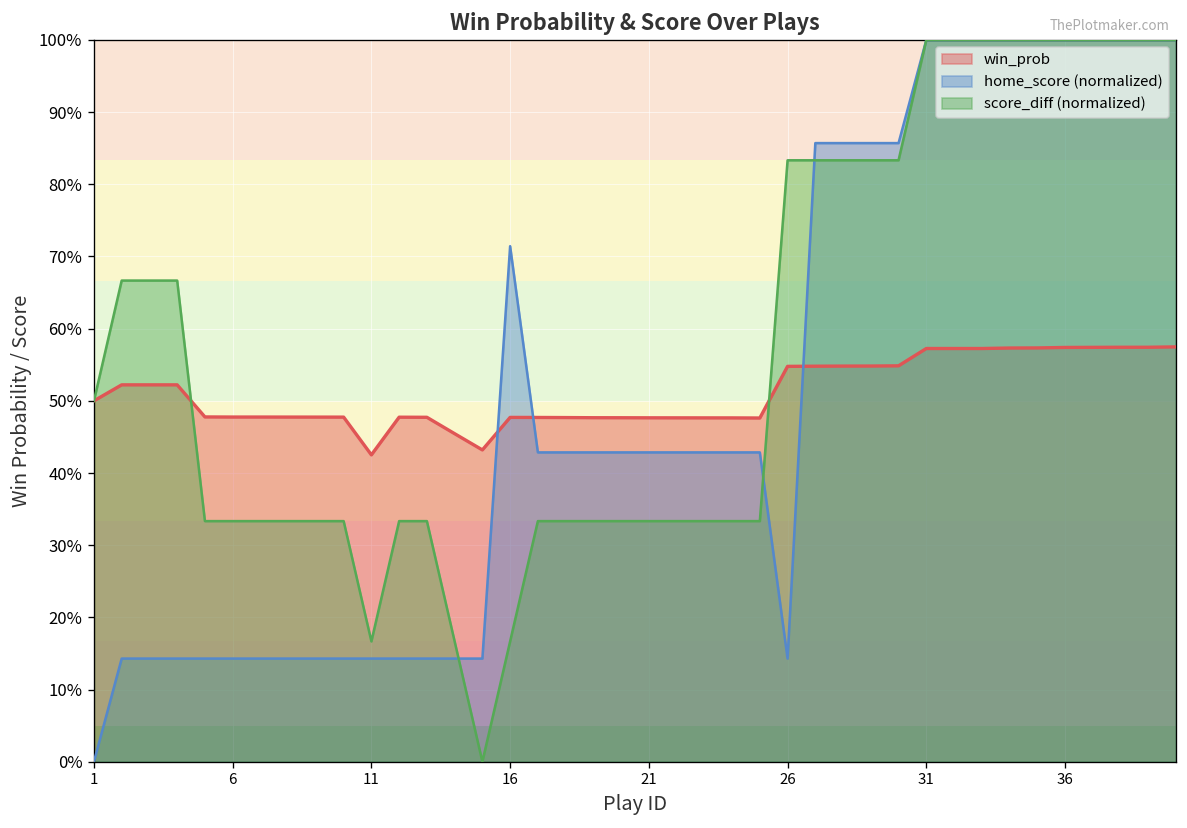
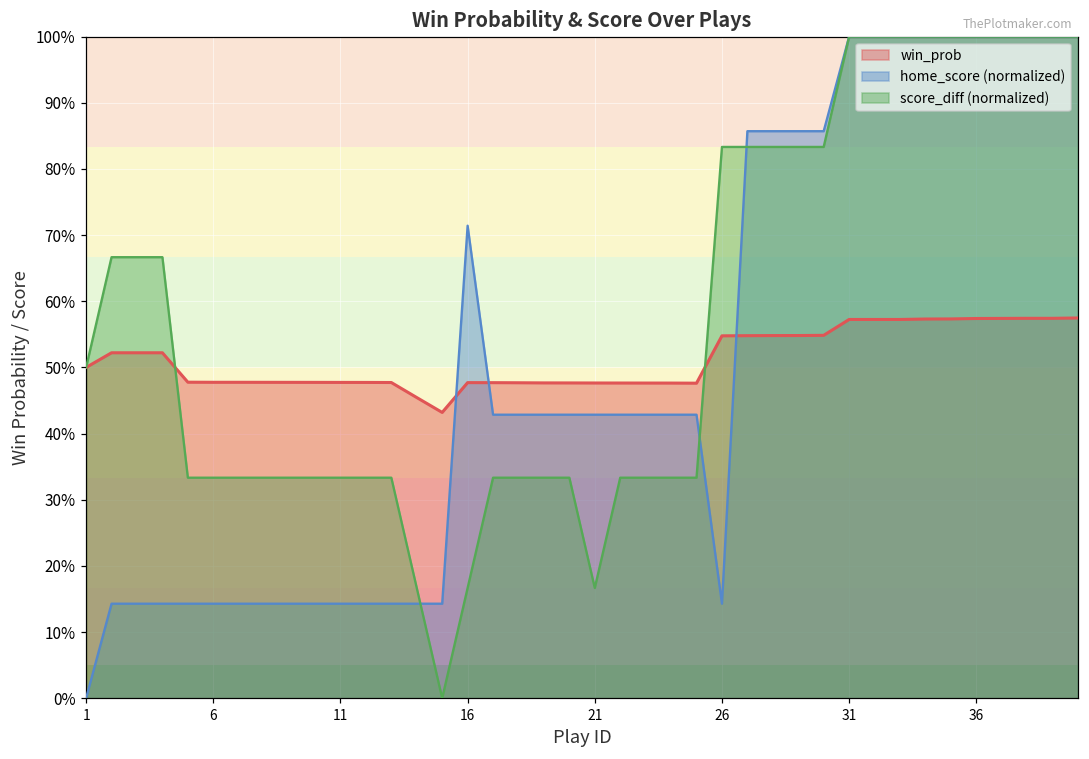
  {
    "win_prob": {
      "6": "48%",
-     "11": "43%",
+     "11": "48%",
      "16": "48%",
      "21": "48%",
      "26": "55%",
      "31": "57%",
      "36": "57%"
    },
    "home_score (normalized)": {
      "1": "0%",
      "6": "14%",
      "11": "14%",
      "16": "71%",
      "21": "43%",
      "26": "14%"
    },
    "score_diff (normalized)": {
      "6": "33%",
-     "11": "17%",
+     "11": "33%",
      "16": "17%",
-     "21": "33%",
+     "21": "17%",
      "26": "83%"
    }
  }
